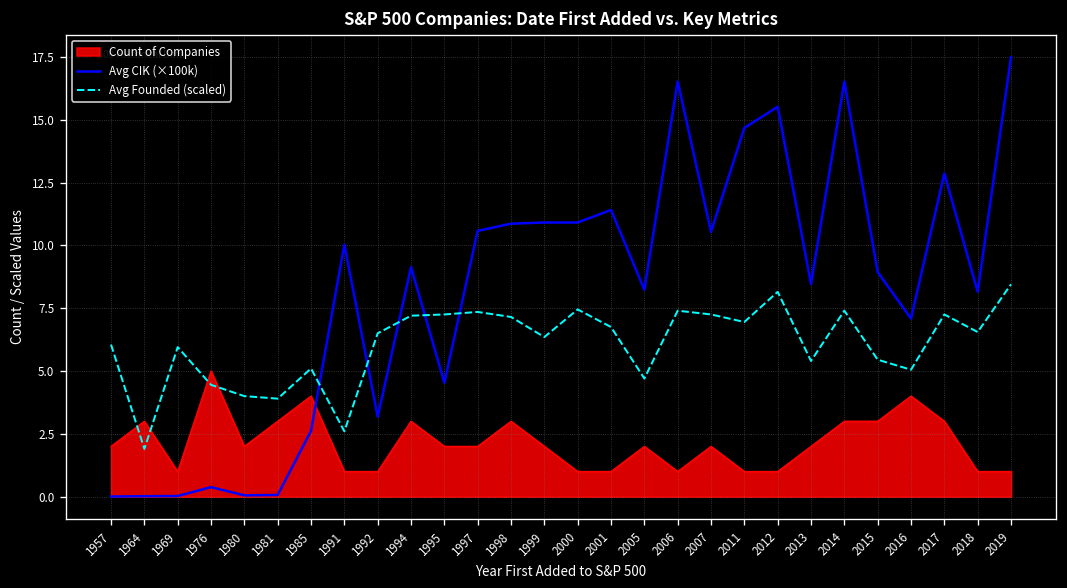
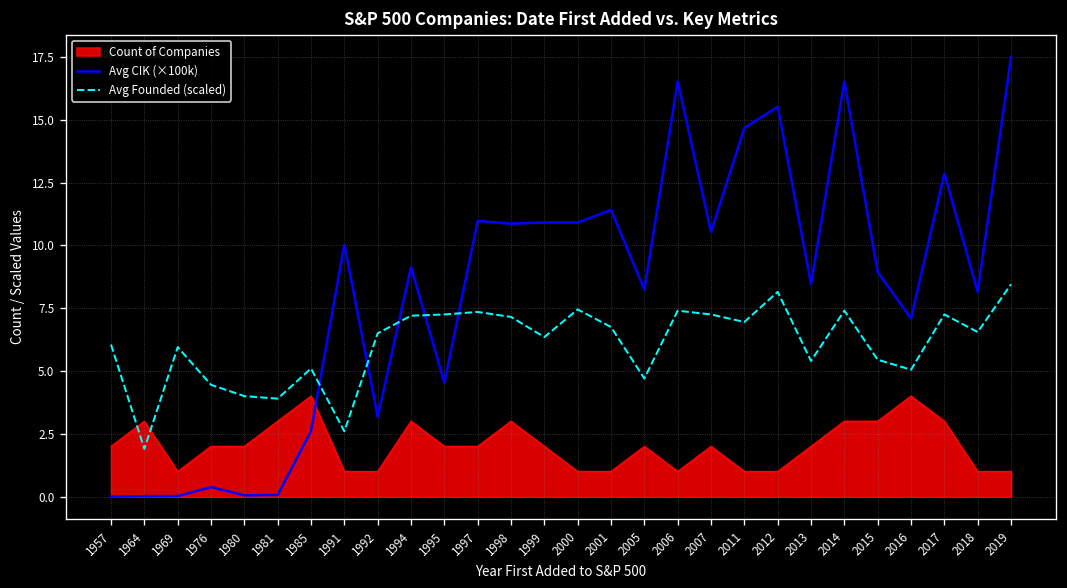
  {
    "Count of Companies": {
      "1957": 2,
      "1964": 3,
      "1969": 1,
-     "1976": 5,
+     "1976": 2,
      "1980": 2,
      "1981": 3,
      "1985": 4,
      "1991": 1,
      "1992": 1,
      "1994": 3,
      "1995": 2,
      "1997": 2,
      "1998": 3,
      "1999": 2,
      "2000": 1,
      "2001": 1,
      "2005": 2,
      "2006": 1,
      "2007": 2,
      "2011": 1,
      "2012": 1,
      "2013": 2,
      "2014": 3,
      "2015": 3,
      "2016": 4,
      "2017": 3,
      "2018": 1,
      "2019": 1
    },
    "Avg CIK (×100k)": {
      "1957": 0.0,
      "1964": 0.0,
      "1969": 0.0,
      "1976": 0.4,
      "1980": 0.1,
      "1981": 0.1,
      "1985": 2.6,
      "1991": 10.0,
      "1992": 3.2,
      "1994": 9.1,
      "1995": 4.5,
-     "1997": 10.6,
+     "1997": 11.0,
      "1998": 10.9,
      "1999": 10.9,
      "2000": 10.9,
      "2001": 11.4,
      "2005": 8.2,
      "2006": 16.5,
      "2007": 10.5,
      "2011": 14.7,
      "2012": 15.5,
      "2013": 8.5,
      "2014": 16.5,
      "2015": 8.9,
      "2016": 7.1,
      "2017": 12.9,
      "2018": 8.2,
      "2019": 17.5
    },
    "Avg Founded (scaled)": {
      "1957": 6.1,
      "1964": 1.9,
      "1969": 6.0,
      "1976": 4.5,
      "1980": 4.0,
      "1981": 3.9,
      "1985": 5.1,
      "1991": 2.6,
      "1992": 6.5,
      "1994": 7.2,
      "1995": 7.3,
      "1997": 7.4,
      "1998": 7.2,
      "1999": 6.4,
      "2000": 7.5,
      "2001": 6.8,
      "2005": 4.7,
      "2006": 7.4,
      "2007": 7.3,
      "2011": 7.0,
      "2012": 8.2,
      "2013": 5.4,
      "2014": 7.4,
      "2015": 5.5,
      "2016": 5.1,
      "2017": 7.3,
      "2018": 6.6,
      "2019": 8.5
    }
  }
